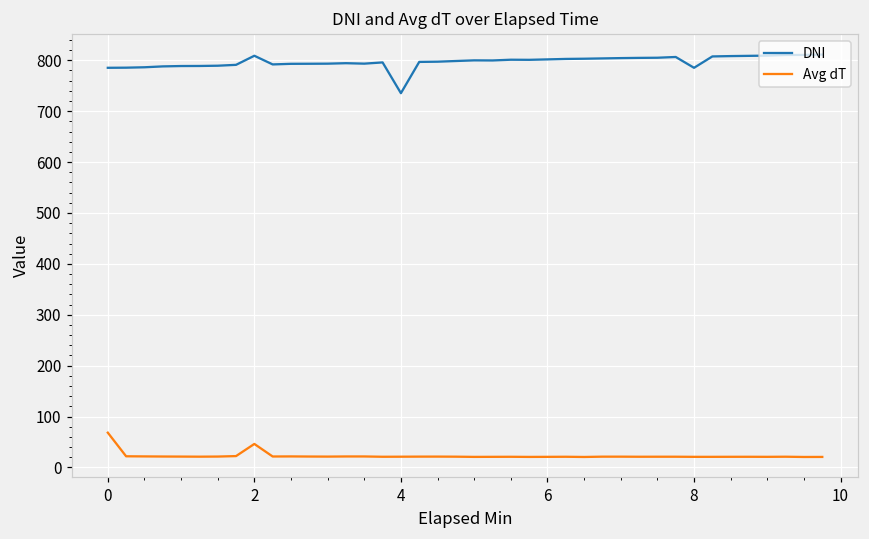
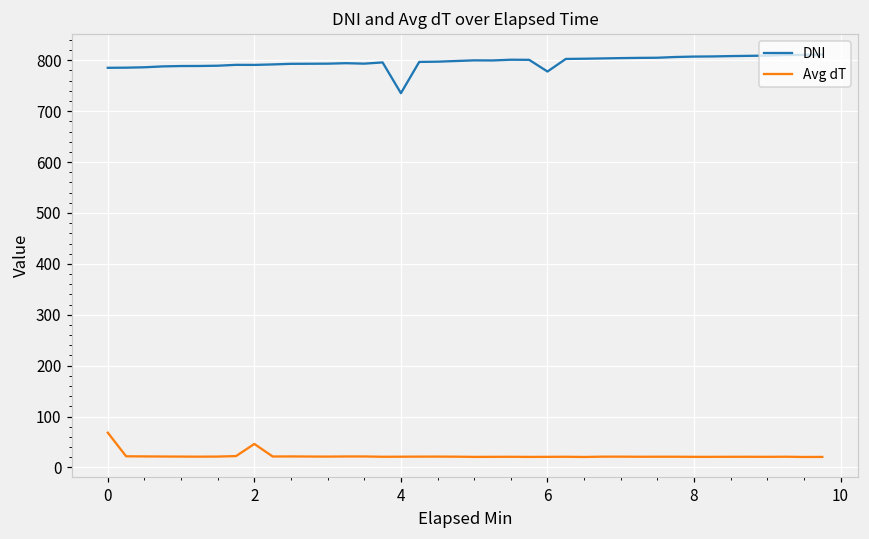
  {
    "DNI": {
      "0": 790,
-     "2": 810,
+     "2": 790,
      "4": 740,
-     "6": 800,
-     "8": 790
+     "6": 780,
+     "8": 810
    },
    "Avg dT": {
      "0": 70,
      "2": 50,
      "4": 20,
      "6": 20,
      "8": 20
    }
  }
